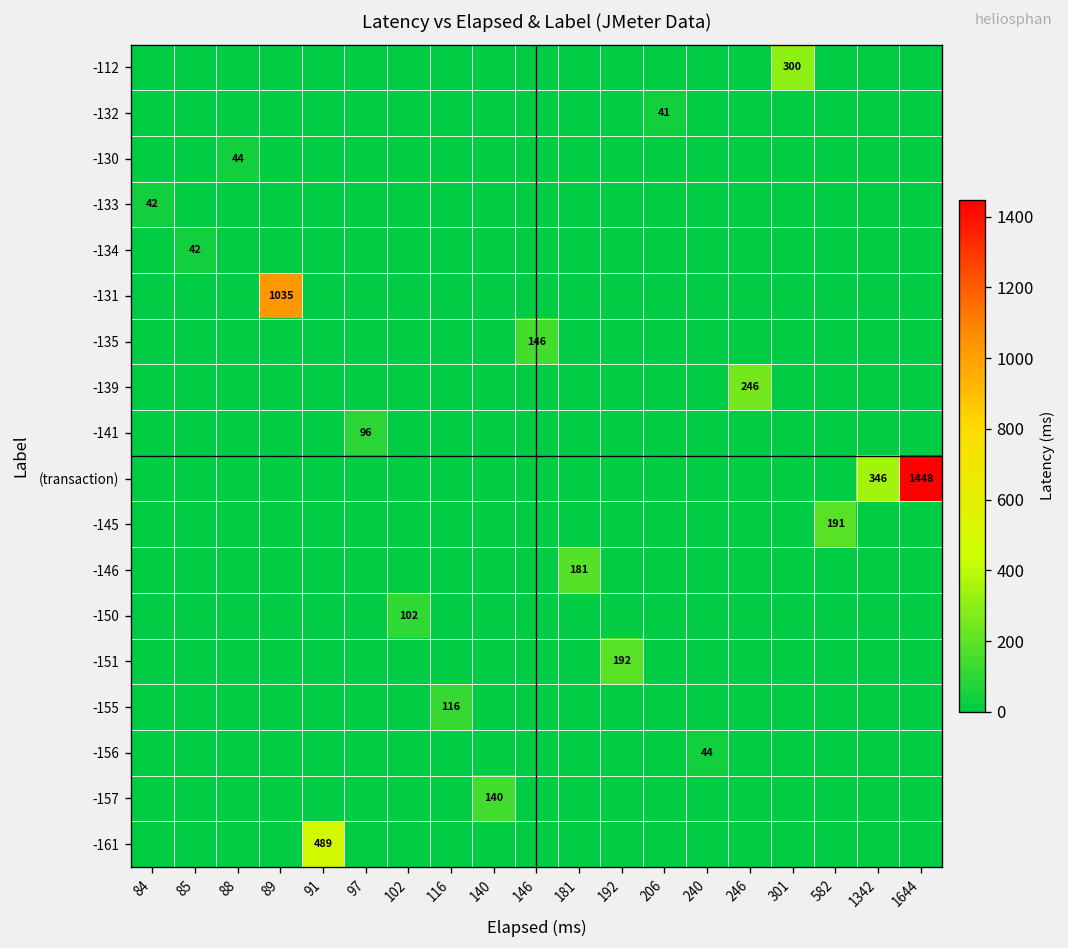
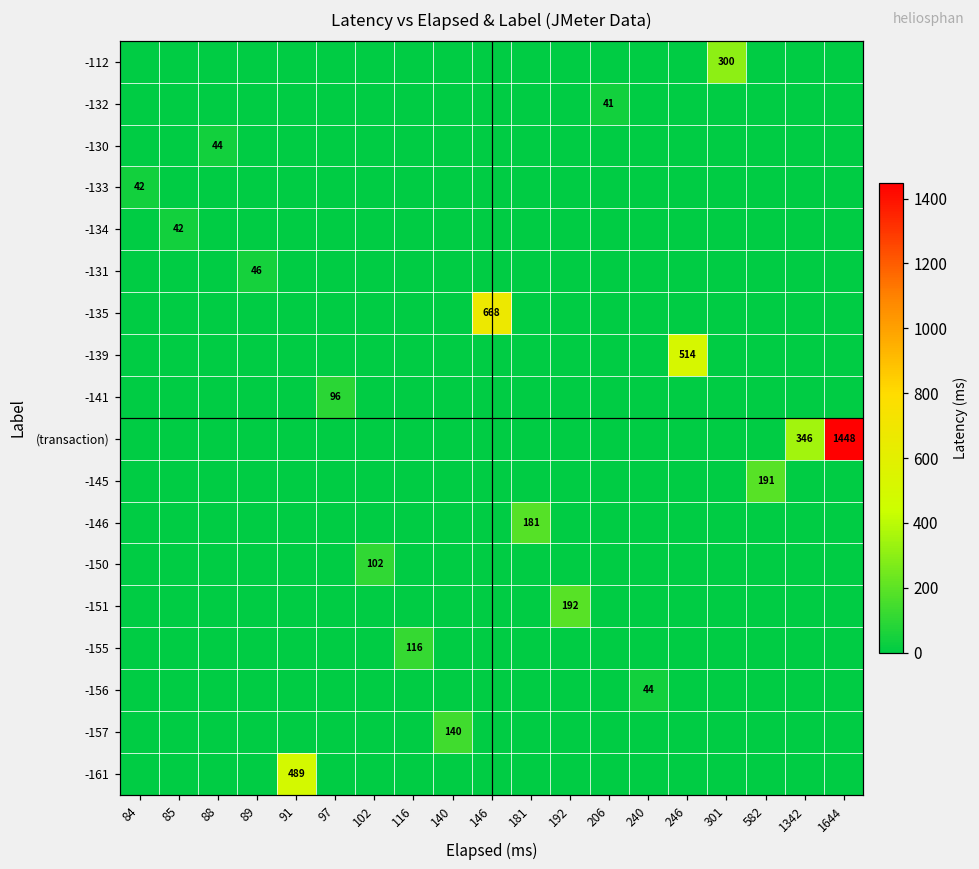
  {
    "-112": {
      "301": 300
    },
    "-132": {
      "206": 41
    },
    "-130": {
      "88": 44
    },
    "-133": {
      "84": 42
    },
    "-134": {
      "85": 42
    },
    "-131": {
-     "89": 1035
+     "89": 46
    },
    "-135": {
-     "146": 146
+     "146": 668
    },
    "-139": {
-     "246": 246
+     "246": 514
    },
    "-141": {
      "97": 96
    },
    "(transaction)": {
      "1342": 346,
      "1644": 1448
    },
    "-145": {
      "582": 191
    },
    "-146": {
      "181": 181
    },
    "-150": {
      "102": 102
    },
    "-151": {
      "192": 192
    },
    "-155": {
      "116": 116
    },
    "-156": {
      "240": 44
    },
    "-157": {
      "140": 140
    },
    "-161": {
      "91": 489
    }
  }
